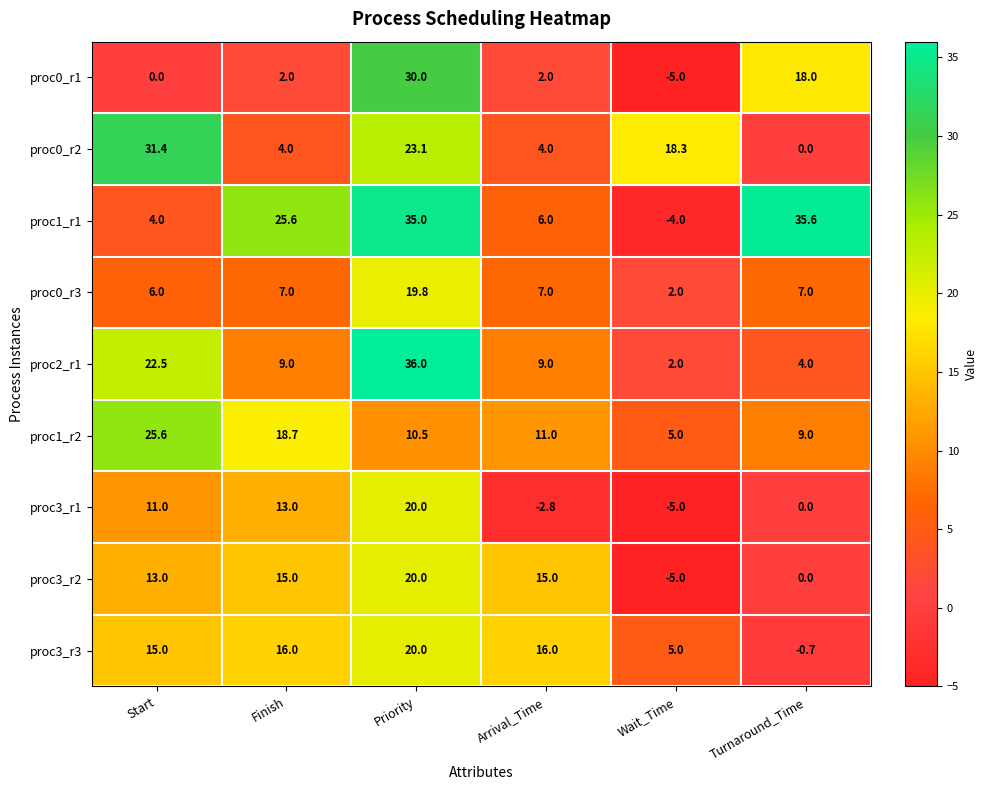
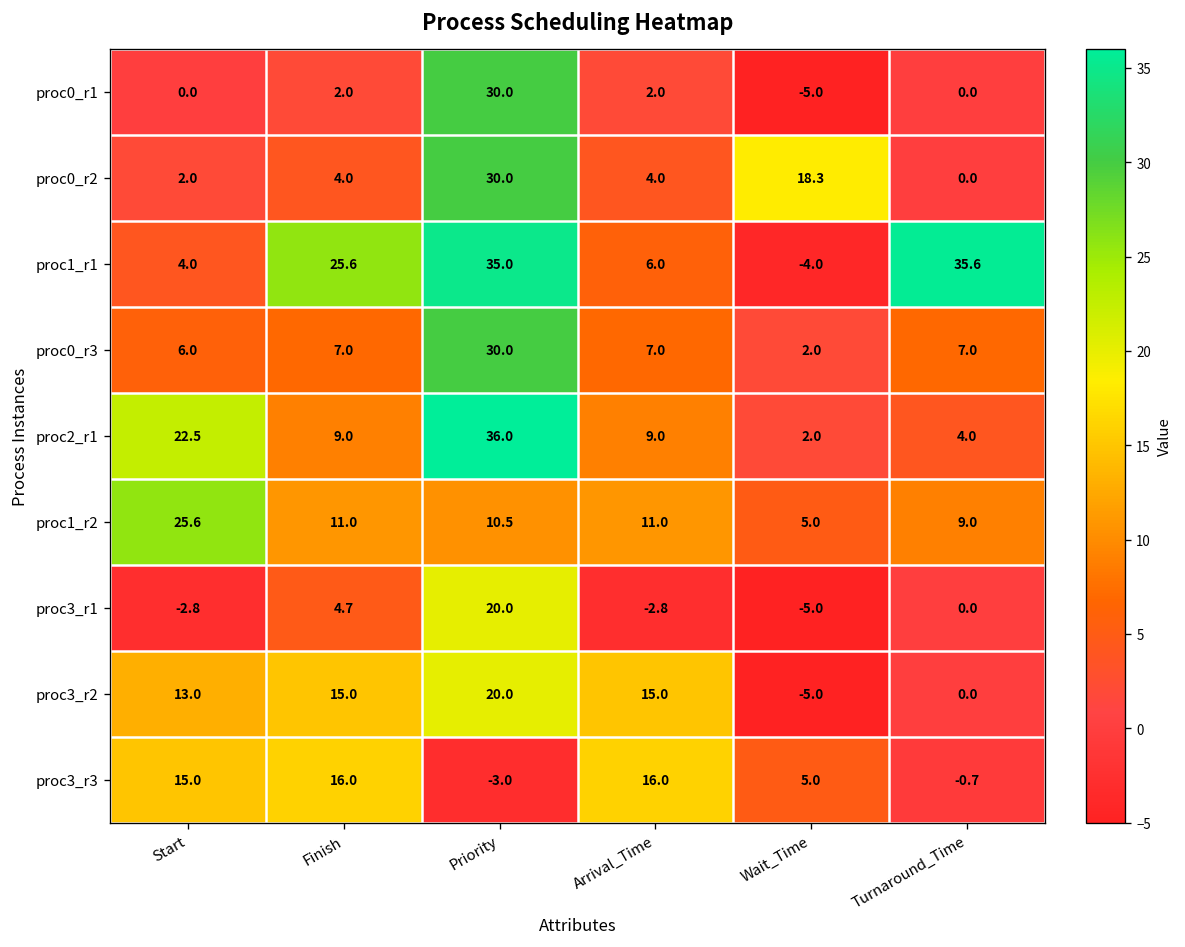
  {
    "proc0_r1": {
      "Start": 0.0,
      "Finish": 2.0,
      "Priority": 30.0,
      "Arrival_Time": 2.0,
      "Wait_Time": -5.0,
-     "Turnaround_Time": 18.0
+     "Turnaround_Time": 0.0
    },
    "proc0_r2": {
-     "Start": 31.4,
+     "Start": 2.0,
      "Finish": 4.0,
-     "Priority": 23.1,
+     "Priority": 30.0,
      "Arrival_Time": 4.0,
      "Wait_Time": 18.3,
      "Turnaround_Time": 0.0
    },
    "proc1_r1": {
      "Start": 4.0,
      "Finish": 25.6,
      "Priority": 35.0,
      "Arrival_Time": 6.0,
      "Wait_Time": -4.0,
      "Turnaround_Time": 35.6
    },
    "proc0_r3": {
      "Start": 6.0,
      "Finish": 7.0,
-     "Priority": 19.8,
+     "Priority": 30.0,
      "Arrival_Time": 7.0,
      "Wait_Time": 2.0,
      "Turnaround_Time": 7.0
    },
    "proc2_r1": {
      "Start": 22.5,
      "Finish": 9.0,
      "Priority": 36.0,
      "Arrival_Time": 9.0,
      "Wait_Time": 2.0,
      "Turnaround_Time": 4.0
    },
    "proc1_r2": {
      "Start": 25.6,
-     "Finish": 18.7,
+     "Finish": 11.0,
      "Priority": 10.5,
      "Arrival_Time": 11.0,
      "Wait_Time": 5.0,
      "Turnaround_Time": 9.0
    },
    "proc3_r1": {
-     "Start": 11.0,
-     "Finish": 13.0,
+     "Start": -2.8,
+     "Finish": 4.7,
      "Priority": 20.0,
      "Arrival_Time": -2.8,
      "Wait_Time": -5.0,
      "Turnaround_Time": 0.0
    },
    "proc3_r2": {
      "Start": 13.0,
      "Finish": 15.0,
      "Priority": 20.0,
      "Arrival_Time": 15.0,
      "Wait_Time": -5.0,
      "Turnaround_Time": 0.0
    },
    "proc3_r3": {
      "Start": 15.0,
      "Finish": 16.0,
-     "Priority": 20.0,
+     "Priority": -3.0,
      "Arrival_Time": 16.0,
      "Wait_Time": 5.0,
      "Turnaround_Time": -0.7
    }
  }
